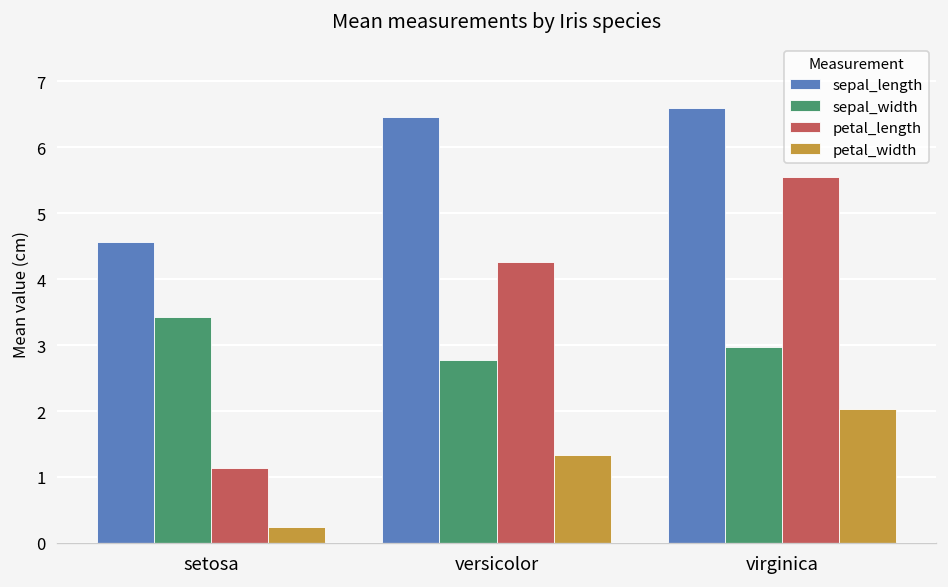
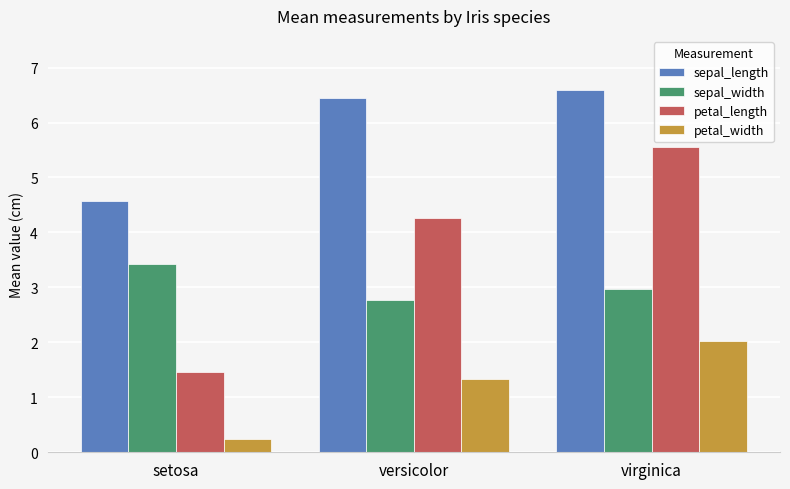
  {
    "sepal_length": {
      "setosa": 4.6,
      "versicolor": 6.5,
      "virginica": 6.6
    },
    "sepal_width": {
      "setosa": 3.4,
      "versicolor": 2.8,
      "virginica": 3.0
    },
    "petal_length": {
-     "setosa": 1.1,
+     "setosa": 1.5,
      "versicolor": 4.3,
      "virginica": 5.6
    },
    "petal_width": {
      "setosa": 0.2,
      "versicolor": 1.3,
      "virginica": 2.0
    }
  }
